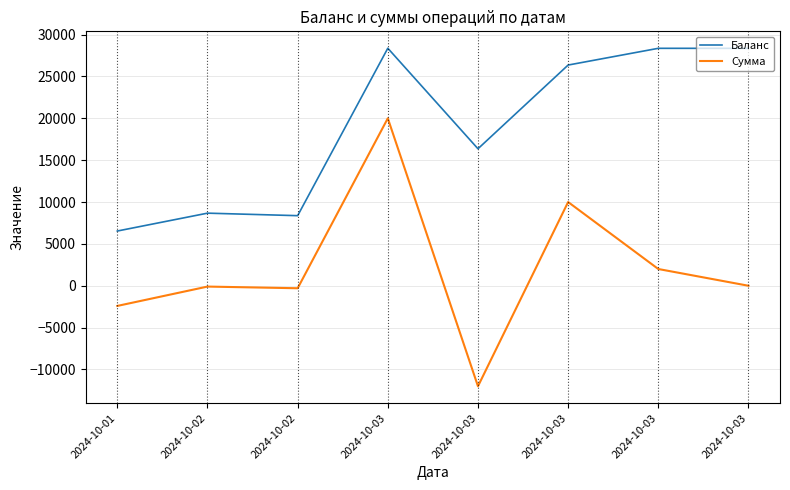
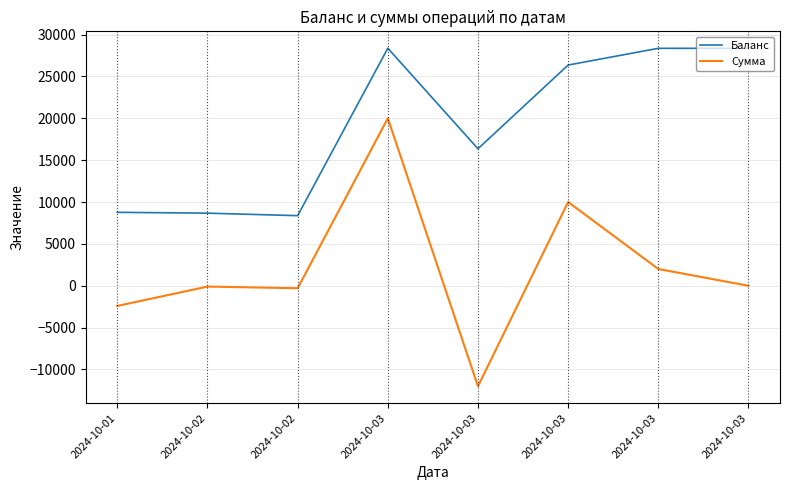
  {
    "Баланс": {
-     "2024-10-01": 7000
+     "2024-10-01": 9000
    },
    "Сумма": {
      "2024-10-01": -2000
    }
  }
